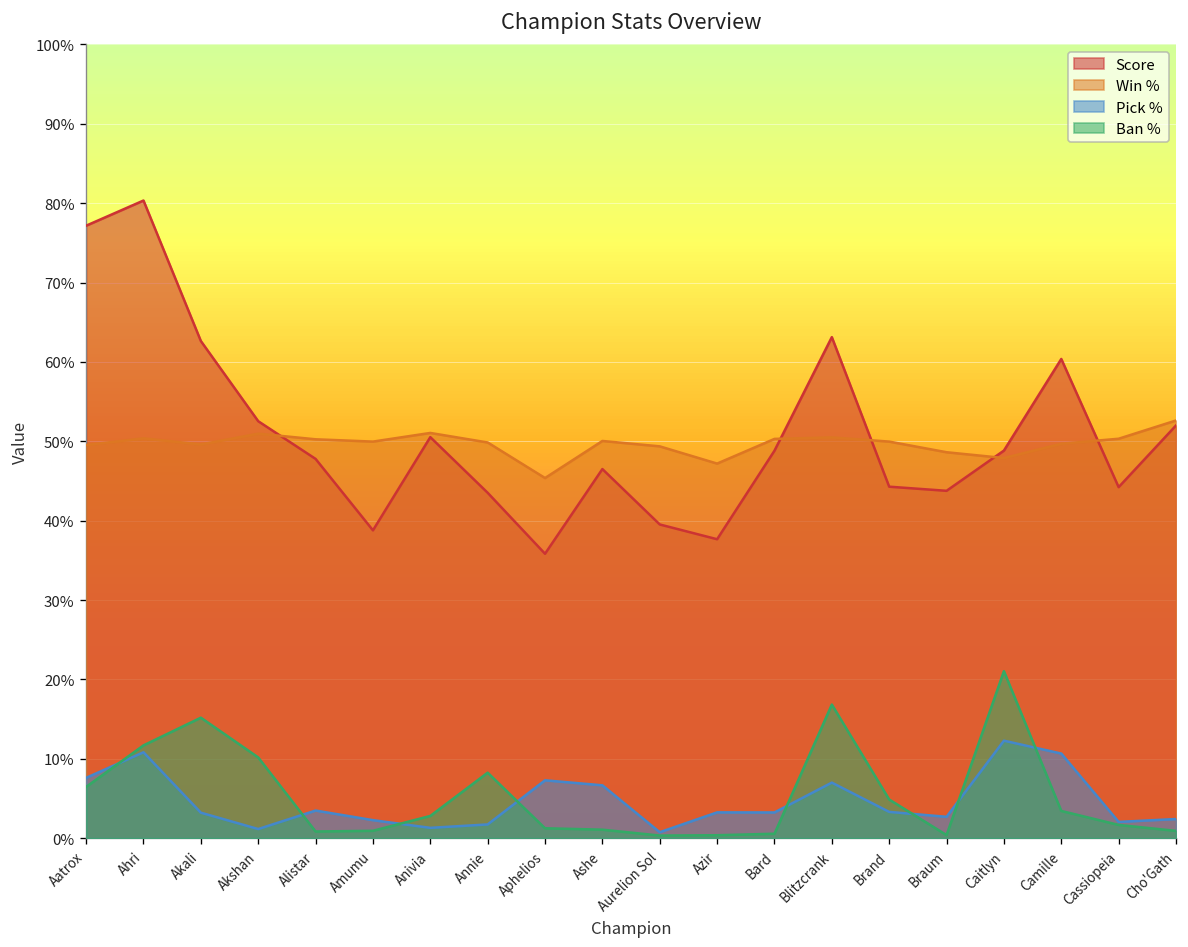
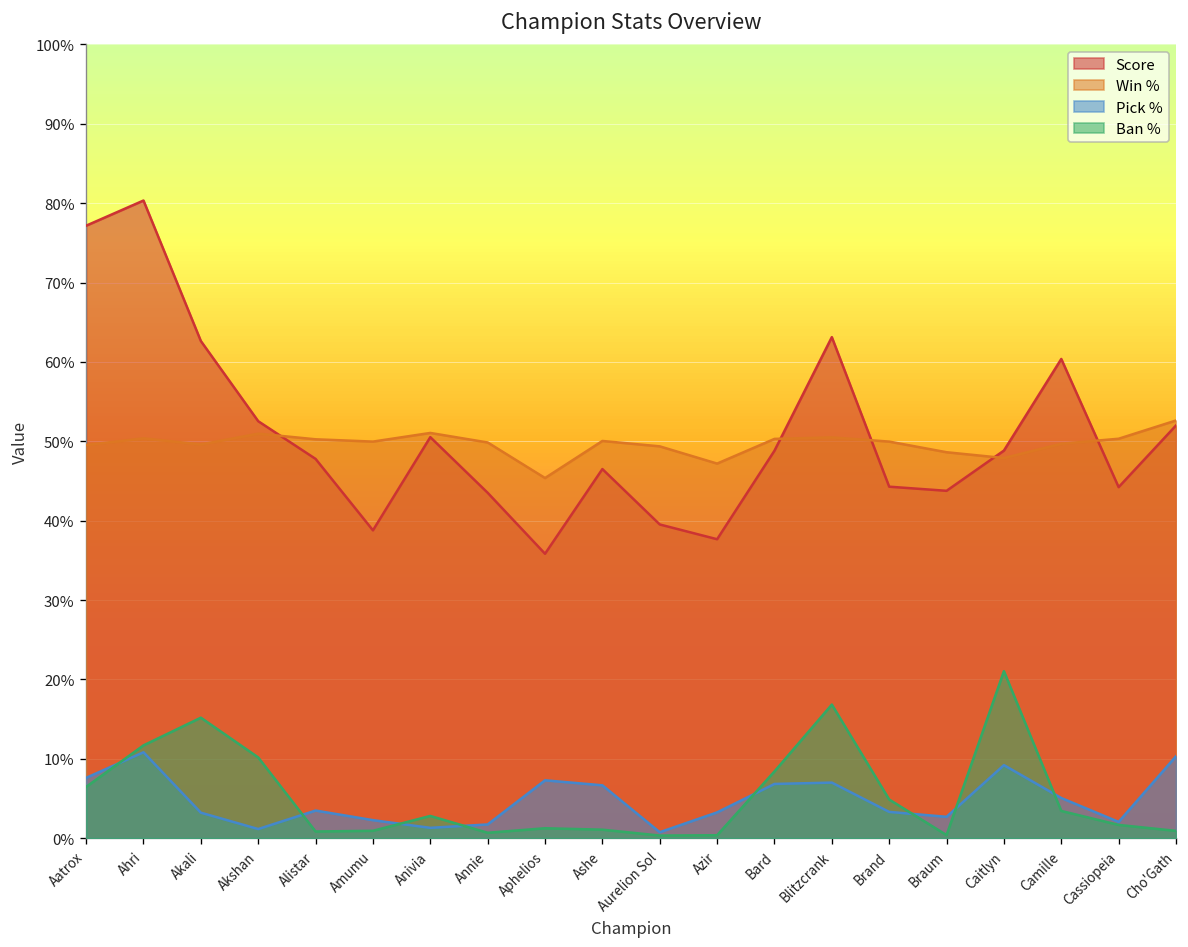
  {
    "Pick %": {
      "Aatrox": "8%",
      "Ahri": "11%",
      "Akali": "3%",
      "Akshan": "1%",
      "Alistar": "3%",
      "Amumu": "2%",
      "Anivia": "1%",
      "Annie": "2%",
      "Aphelios": "7%",
      "Ashe": "7%",
      "Aurelion Sol": "1%",
      "Azir": "3%",
-     "Bard": "3%",
+     "Bard": "7%",
      "Blitzcrank": "7%",
      "Brand": "3%",
      "Braum": "3%",
-     "Caitlyn": "12%",
-     "Camille": "11%",
+     "Caitlyn": "9%",
+     "Camille": "5%",
      "Cassiopeia": "2%",
-     "Cho'Gath": "2%"
+     "Cho'Gath": "10%"
    },
    "Ban %": {
      "Aatrox": "6%",
      "Ahri": "12%",
      "Akali": "15%",
      "Akshan": "10%",
      "Alistar": "1%",
      "Amumu": "1%",
      "Anivia": "3%",
-     "Annie": "8%",
+     "Annie": "1%",
      "Aphelios": "1%",
      "Ashe": "1%",
      "Aurelion Sol": "0%",
      "Azir": "0%",
-     "Bard": "1%",
+     "Bard": "8%",
      "Blitzcrank": "17%",
      "Brand": "5%",
      "Braum": "0%",
      "Caitlyn": "21%",
      "Camille": "3%",
      "Cassiopeia": "2%",
      "Cho'Gath": "1%"
    }
  }
